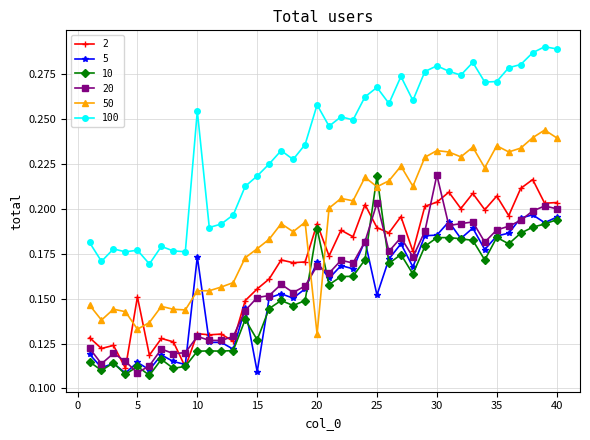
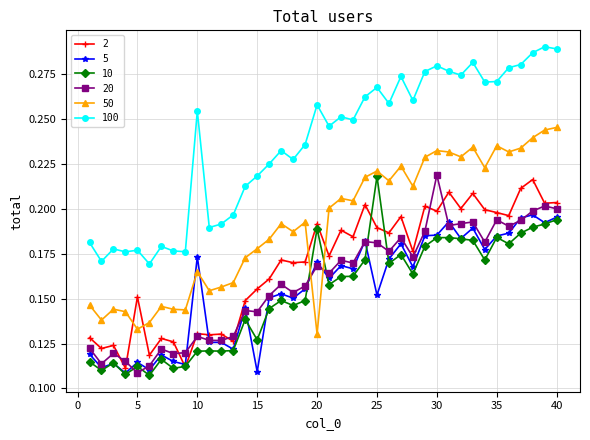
  {
    "2": {
      "5": 0.151,
      "10": 0.130,
      "15": 0.155,
      "20": 0.192,
      "25": 0.190,
-     "30": 0.204,
-     "35": 0.207,
+     "30": 0.199,
+     "35": 0.198,
      "40": 0.204
    },
    "5": {
      "5": 0.114,
      "10": 0.173,
      "15": 0.109,
      "20": 0.170,
      "25": 0.152,
      "30": 0.185
    },
    "10": {
      "5": 0.112,
      "10": 0.121,
      "15": 0.127,
      "20": 0.189,
      "25": 0.218,
      "30": 0.184
    },
    "20": {
      "5": 0.109,
      "10": 0.129,
-     "15": 0.151,
+     "15": 0.143,
      "20": 0.168,
-     "25": 0.203,
+     "25": 0.181,
      "30": 0.219,
-     "35": 0.188,
+     "35": 0.194,
      "40": 0.200
    },
    "50": {
      "5": 0.133,
-     "10": 0.154,
+     "10": 0.165,
      "15": 0.178,
      "20": 0.130,
-     "25": 0.212,
+     "25": 0.221,
      "30": 0.232,
      "35": 0.235,
-     "40": 0.240
+     "40": 0.245
    },
    "100": {
      "5": 0.177,
      "10": 0.254,
      "15": 0.218,
      "20": 0.258,
      "25": 0.268,
      "30": 0.280,
      "35": 0.271,
      "40": 0.289
    }
  }
